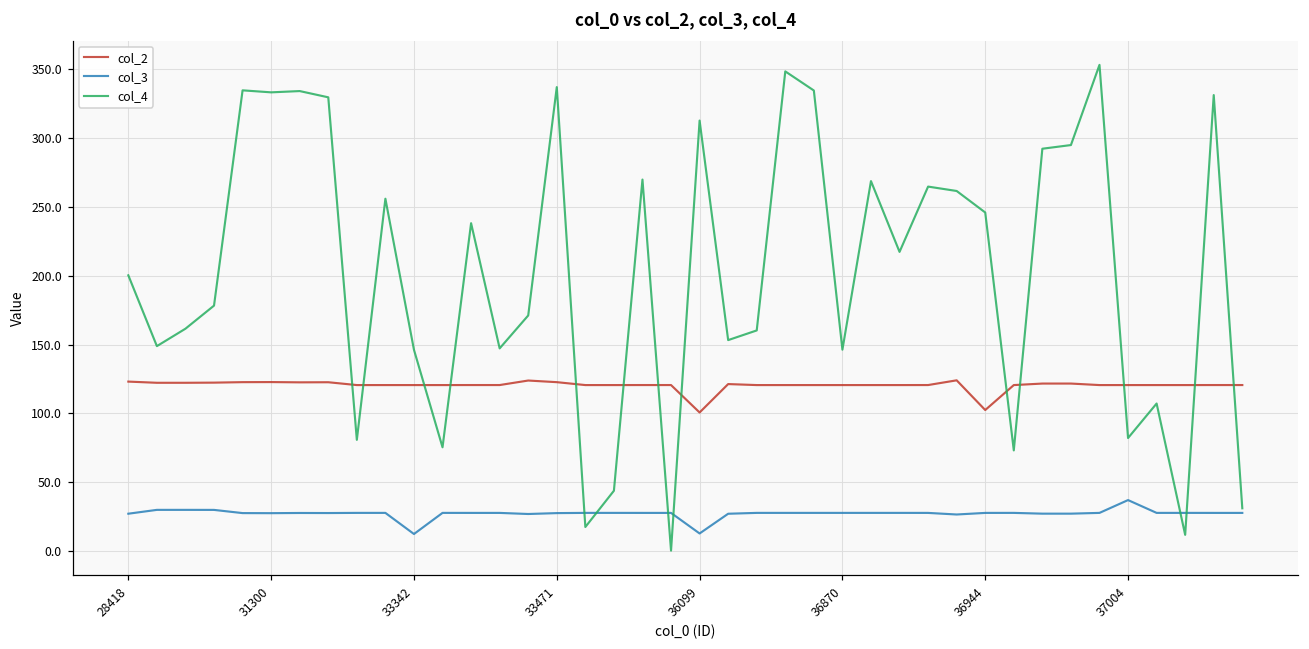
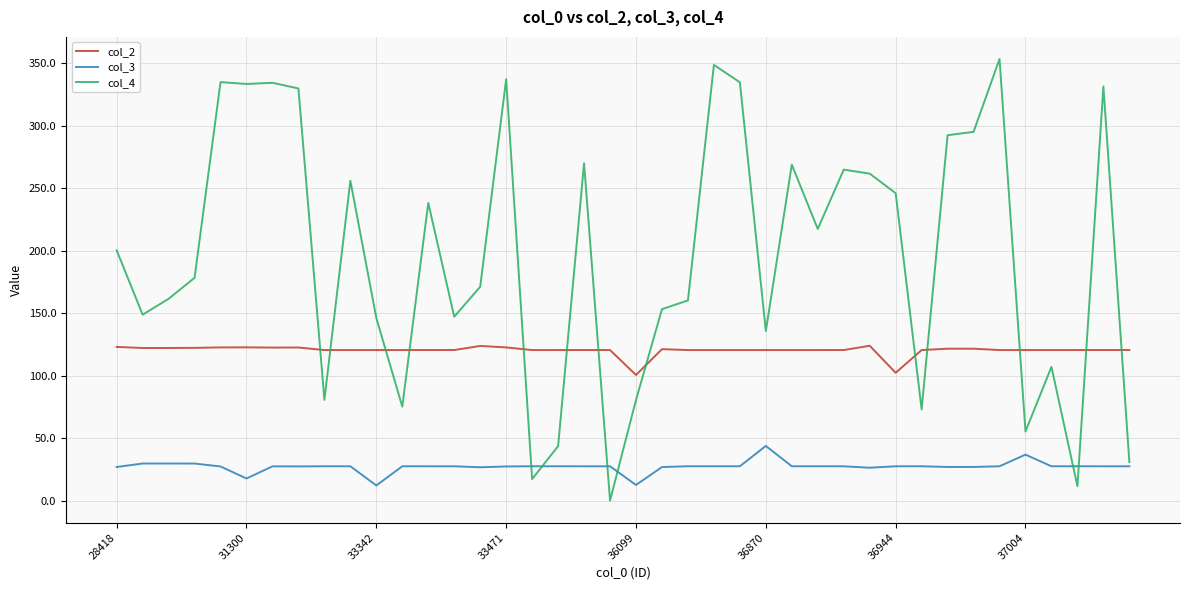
  {
    "col_2": {
      "28418": 123,
      "31300": 123,
      "33342": 121,
      "33471": 123,
      "36099": 101,
      "36870": 121,
      "36944": 103,
      "37004": 121
    },
    "col_3": {
      "28418": 27,
-     "31300": 28,
+     "31300": 18,
      "33342": 12,
      "33471": 28,
      "36099": 13,
-     "36870": 28,
+     "36870": 44,
      "36944": 28,
      "37004": 37
    },
    "col_4": {
      "28418": 200,
      "31300": 333,
      "33342": 146,
      "33471": 337,
-     "36099": 313,
-     "36870": 146,
+     "36099": 81,
+     "36870": 136,
      "36944": 246,
-     "37004": 82
+     "37004": 56
    }
  }
